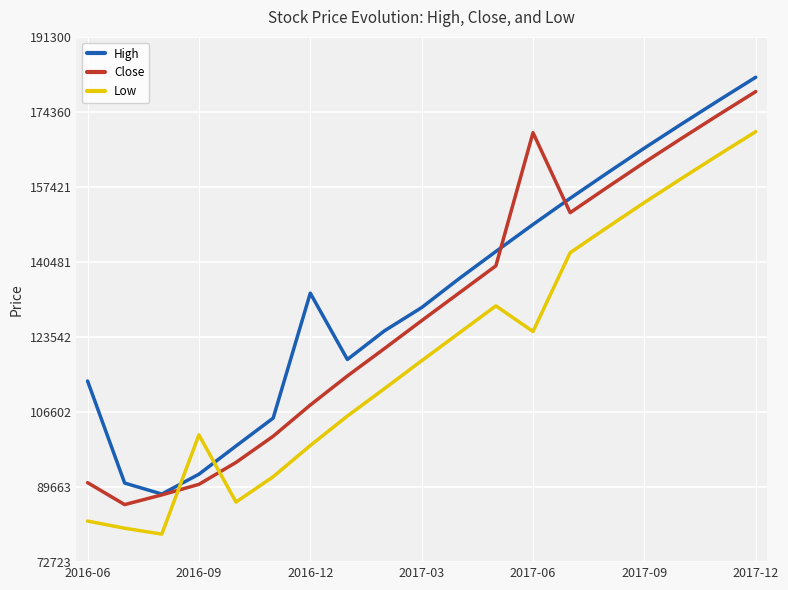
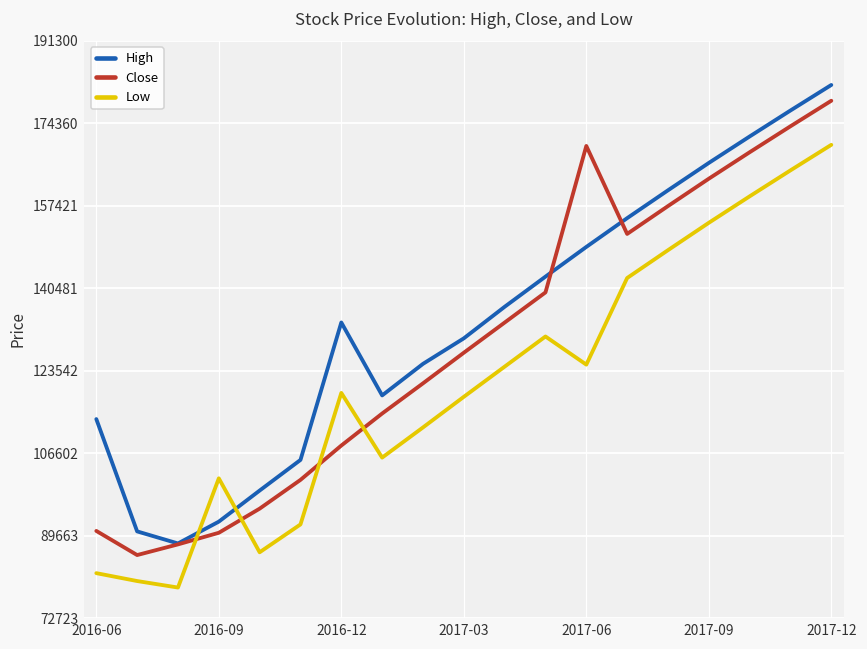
  {
    "High": {
      "2016-06": 114000,
      "2016-09": 93000,
      "2016-12": 133000,
      "2017-03": 130000,
      "2017-06": 149000,
      "2017-09": 166000,
      "2017-12": 182000
    },
    "Close": {
      "2016-06": 91000,
      "2016-09": 90000,
      "2016-12": 108000,
      "2017-03": 127000,
      "2017-06": 170000,
      "2017-09": 163000,
      "2017-12": 179000
    },
    "Low": {
      "2016-06": 82000,
      "2016-09": 101000,
-     "2016-12": 99000,
+     "2016-12": 119000,
      "2017-03": 118000,
      "2017-06": 125000,
      "2017-09": 154000,
      "2017-12": 170000
    }
  }
